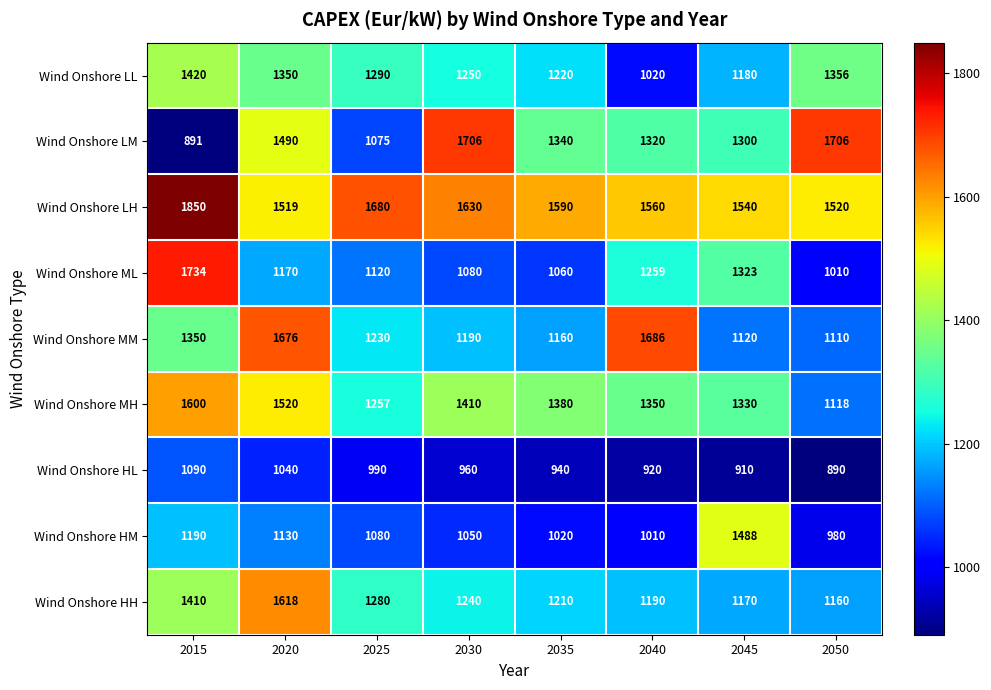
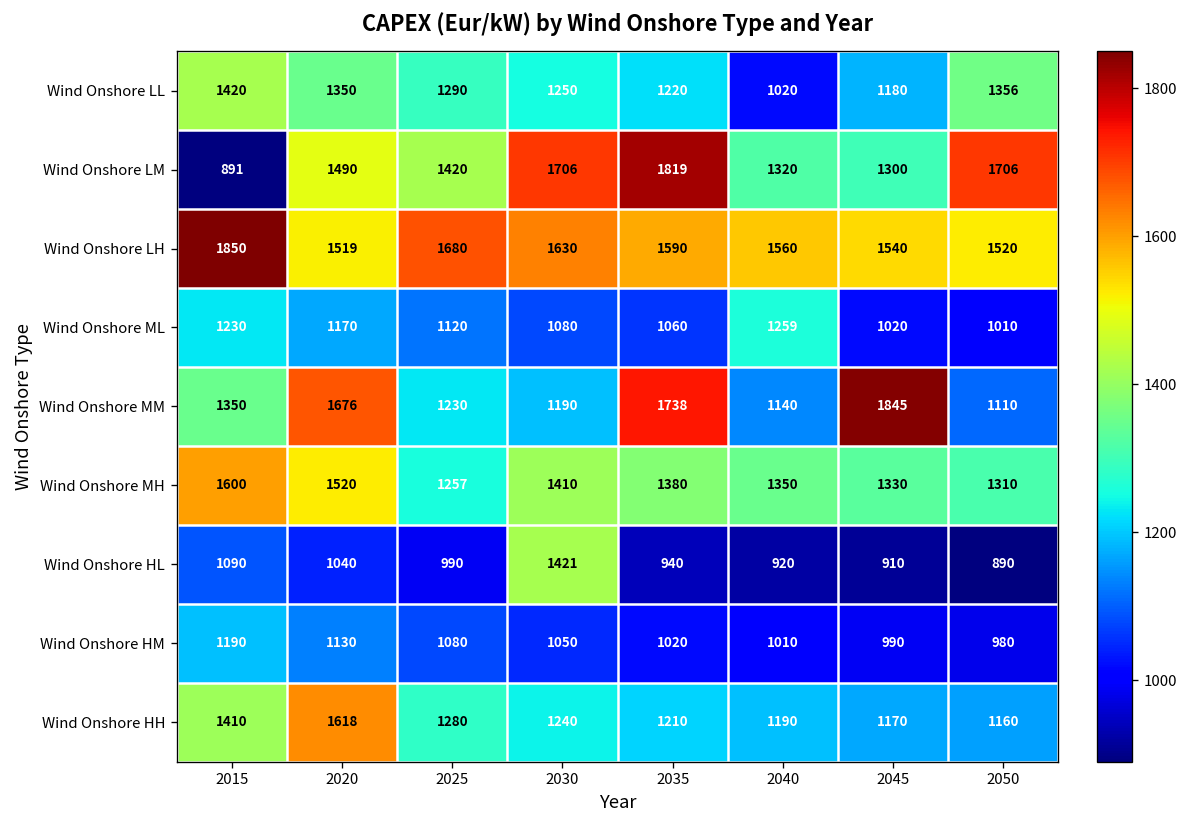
  {
    "Wind Onshore LL": {
      "2015": 1420,
      "2020": 1350,
      "2025": 1290,
      "2030": 1250,
      "2035": 1220,
      "2040": 1020,
      "2045": 1180,
      "2050": 1356
    },
    "Wind Onshore LM": {
      "2015": 891,
      "2020": 1490,
-     "2025": 1075,
+     "2025": 1420,
      "2030": 1706,
-     "2035": 1340,
+     "2035": 1819,
      "2040": 1320,
      "2045": 1300,
      "2050": 1706
    },
    "Wind Onshore LH": {
      "2015": 1850,
      "2020": 1519,
      "2025": 1680,
      "2030": 1630,
      "2035": 1590,
      "2040": 1560,
      "2045": 1540,
      "2050": 1520
    },
    "Wind Onshore ML": {
-     "2015": 1734,
+     "2015": 1230,
      "2020": 1170,
      "2025": 1120,
      "2030": 1080,
      "2035": 1060,
      "2040": 1259,
-     "2045": 1323,
+     "2045": 1020,
      "2050": 1010
    },
    "Wind Onshore MM": {
      "2015": 1350,
      "2020": 1676,
      "2025": 1230,
      "2030": 1190,
-     "2035": 1160,
-     "2040": 1686,
-     "2045": 1120,
+     "2035": 1738,
+     "2040": 1140,
+     "2045": 1845,
      "2050": 1110
    },
    "Wind Onshore MH": {
      "2015": 1600,
      "2020": 1520,
      "2025": 1257,
      "2030": 1410,
      "2035": 1380,
      "2040": 1350,
      "2045": 1330,
-     "2050": 1118
+     "2050": 1310
    },
    "Wind Onshore HL": {
      "2015": 1090,
      "2020": 1040,
      "2025": 990,
-     "2030": 960,
+     "2030": 1421,
      "2035": 940,
      "2040": 920,
      "2045": 910,
      "2050": 890
    },
    "Wind Onshore HM": {
      "2015": 1190,
      "2020": 1130,
      "2025": 1080,
      "2030": 1050,
      "2035": 1020,
      "2040": 1010,
-     "2045": 1488,
+     "2045": 990,
      "2050": 980
    },
    "Wind Onshore HH": {
      "2015": 1410,
      "2020": 1618,
      "2025": 1280,
      "2030": 1240,
      "2035": 1210,
      "2040": 1190,
      "2045": 1170,
      "2050": 1160
    }
  }
